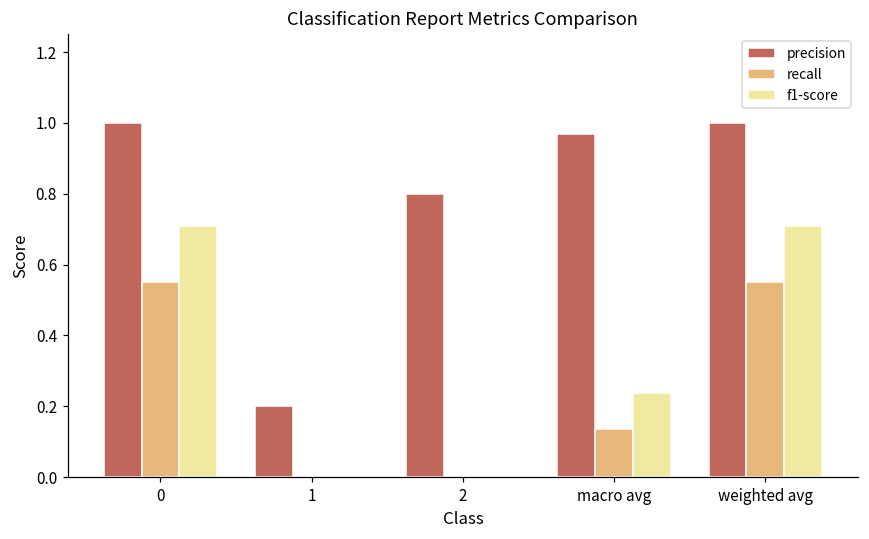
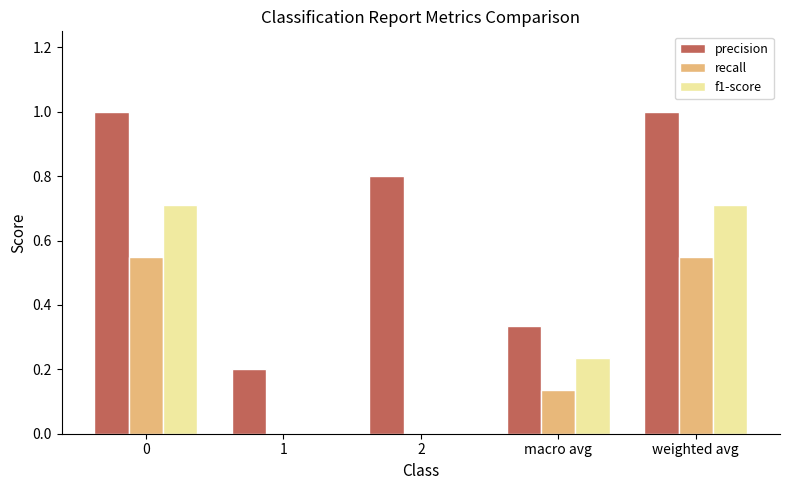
  {
    "precision": {
      "0": 1.00,
      "1": 0.20,
      "2": 0.80,
-     "macro avg": 0.97,
+     "macro avg": 0.33,
      "weighted avg": 1.00
    },
    "recall": {
      "0": 0.55,
      "1": 0.00,
      "2": 0.00,
      "macro avg": 0.14,
      "weighted avg": 0.55
    },
    "f1-score": {
      "0": 0.71,
      "1": 0.00,
      "2": 0.00,
      "macro avg": 0.24,
      "weighted avg": 0.71
    }
  }
